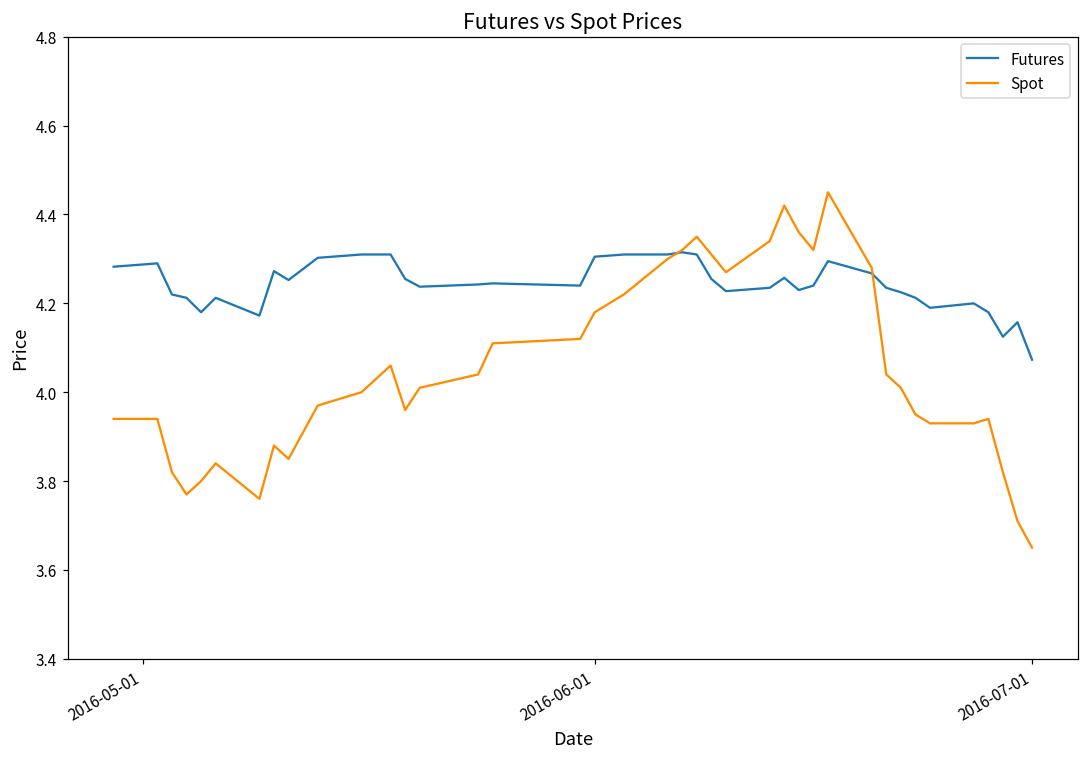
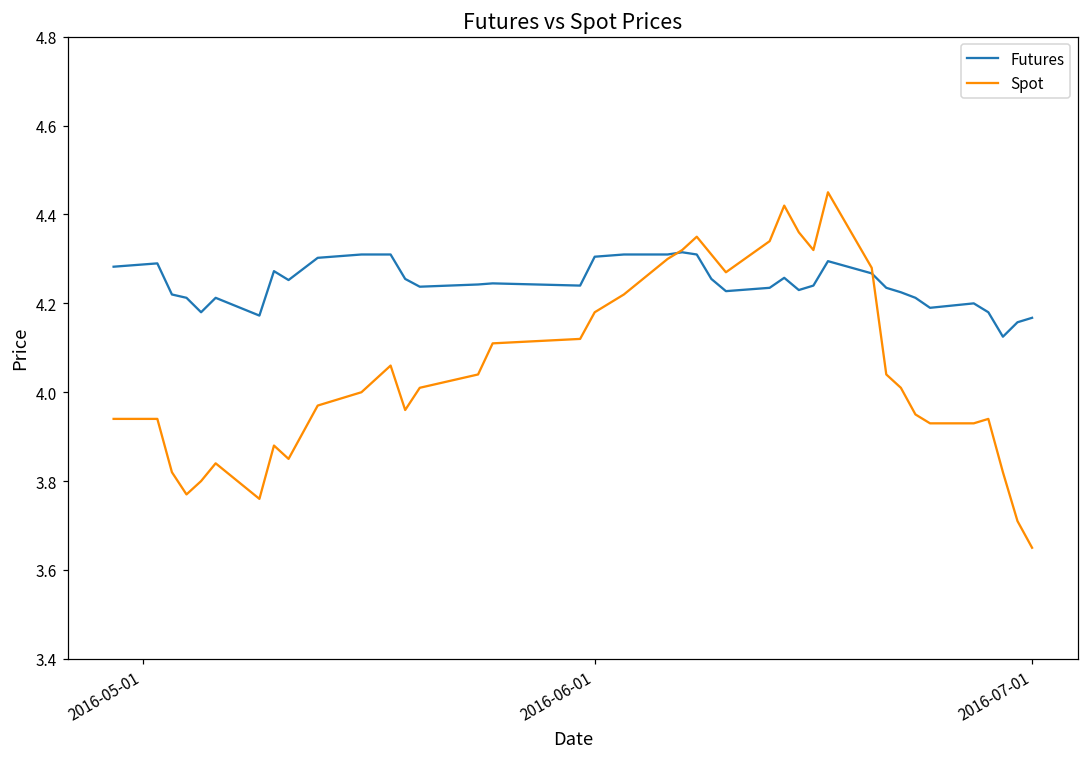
  {
    "Futures": {
      "2016-06-01": 4.31,
-     "2016-07-01": 4.07
+     "2016-07-01": 4.17
    },
    "Spot": {
      "2016-06-01": 4.18,
      "2016-07-01": 3.65
    }
  }
